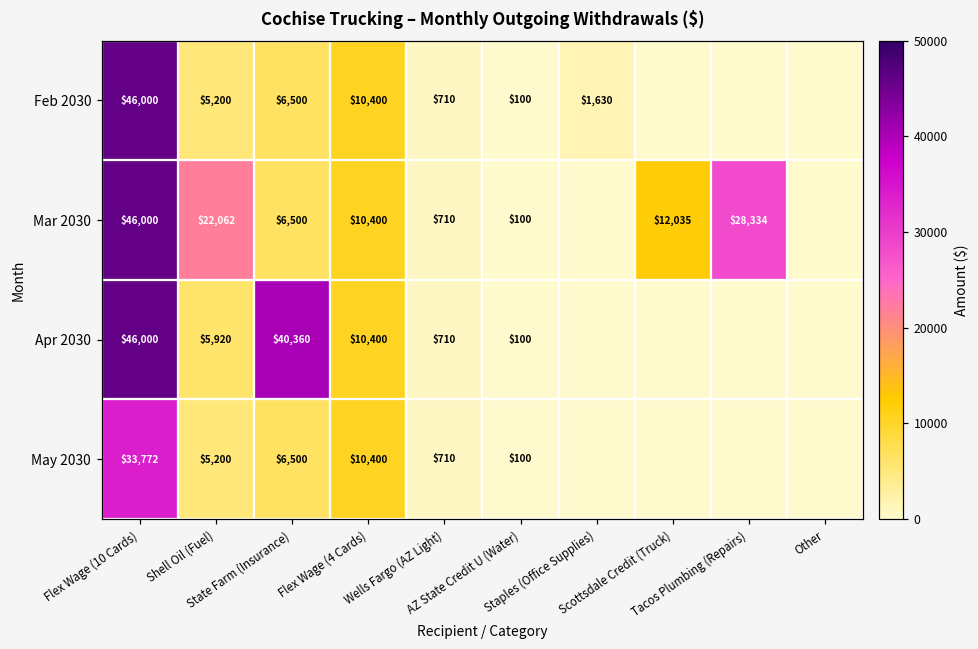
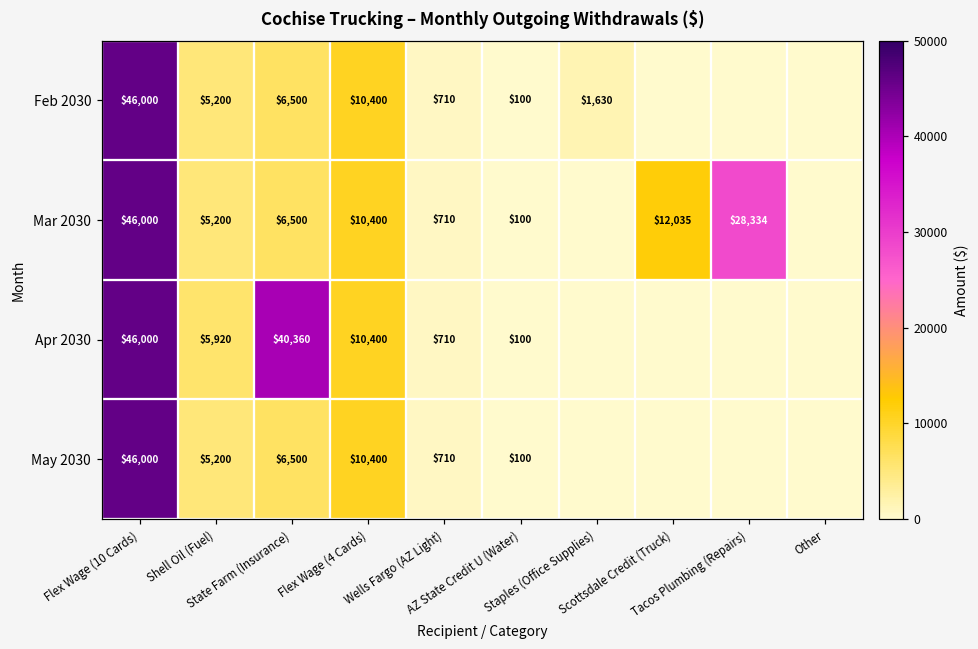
  {
    "Feb 2030": {
      "Flex Wage (10 Cards)": "$46,000",
      "Shell Oil (Fuel)": "$5,200",
      "State Farm (Insurance)": "$6,500",
      "Flex Wage (4 Cards)": "$10,400",
      "Wells Fargo (AZ Light)": "$710",
      "AZ State Credit U (Water)": "$100",
      "Staples (Office Supplies)": "$1,630"
    },
    "Mar 2030": {
      "Flex Wage (10 Cards)": "$46,000",
-     "Shell Oil (Fuel)": "$22,062",
+     "Shell Oil (Fuel)": "$5,200",
      "State Farm (Insurance)": "$6,500",
      "Flex Wage (4 Cards)": "$10,400",
      "Wells Fargo (AZ Light)": "$710",
      "AZ State Credit U (Water)": "$100",
      "Scottsdale Credit (Truck)": "$12,035",
      "Tacos Plumbing (Repairs)": "$28,334"
    },
    "Apr 2030": {
      "Flex Wage (10 Cards)": "$46,000",
      "Shell Oil (Fuel)": "$5,920",
      "State Farm (Insurance)": "$40,360",
      "Flex Wage (4 Cards)": "$10,400",
      "Wells Fargo (AZ Light)": "$710",
      "AZ State Credit U (Water)": "$100"
    },
    "May 2030": {
-     "Flex Wage (10 Cards)": "$33,772",
+     "Flex Wage (10 Cards)": "$46,000",
      "Shell Oil (Fuel)": "$5,200",
      "State Farm (Insurance)": "$6,500",
      "Flex Wage (4 Cards)": "$10,400",
      "Wells Fargo (AZ Light)": "$710",
      "AZ State Credit U (Water)": "$100"
    }
  }
